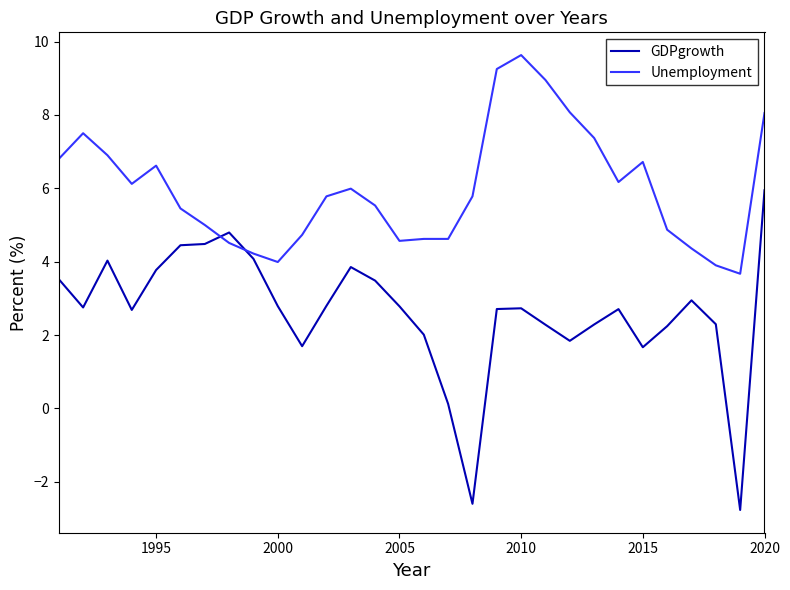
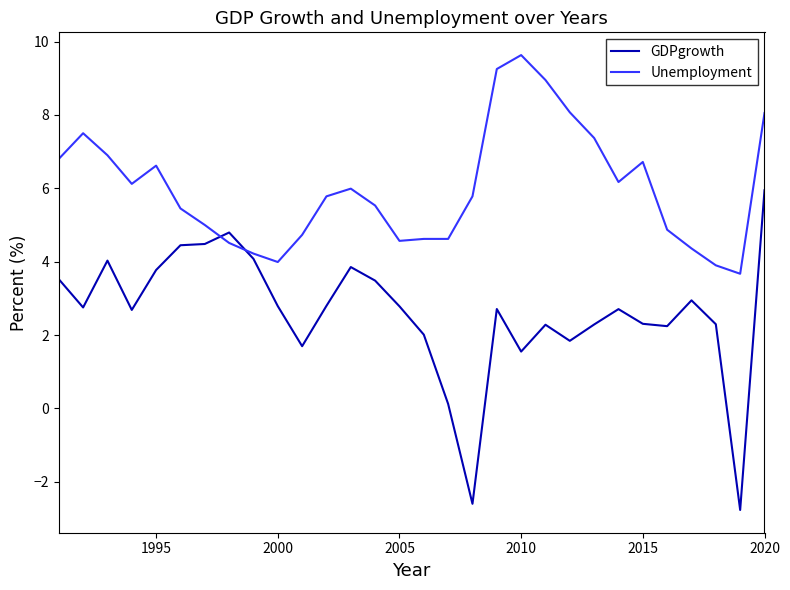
  {
    "GDPgrowth": {
      "1995": 3.8,
      "2000": 2.8,
      "2005": 2.8,
-     "2010": 2.7,
-     "2015": 1.7,
+     "2010": 1.5,
+     "2015": 2.3,
      "2020": 5.9
    },
    "Unemployment": {
      "1995": 6.6,
      "2000": 4.0,
      "2005": 4.6,
      "2010": 9.6,
      "2015": 6.7,
      "2020": 8.1
    }
  }
